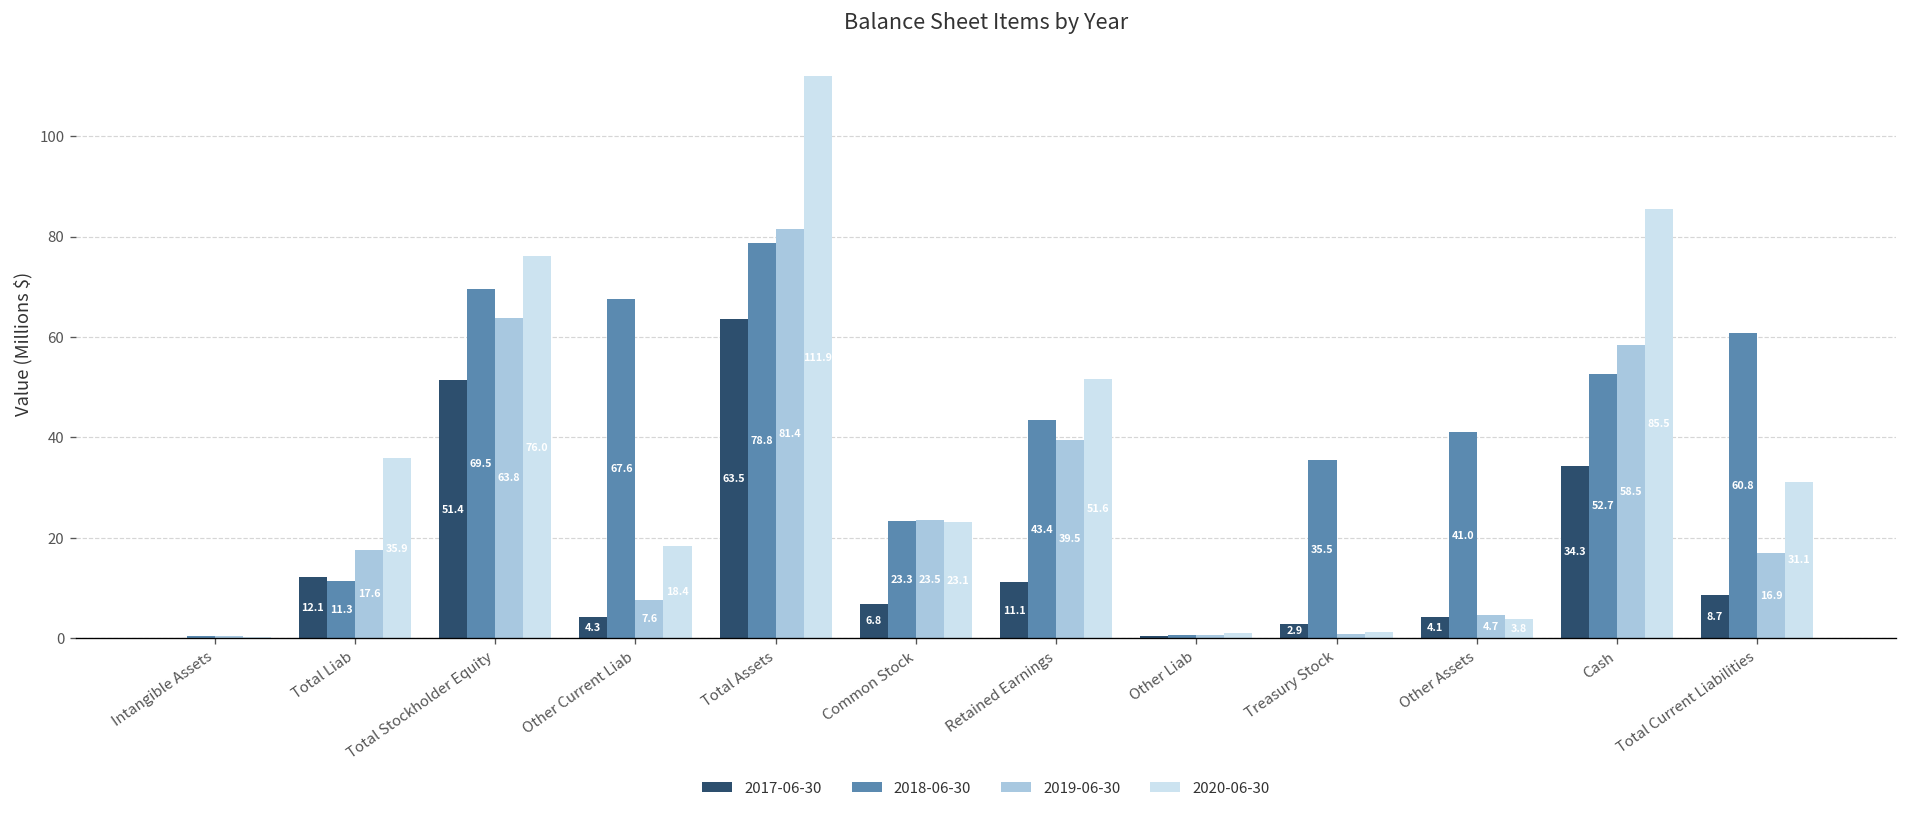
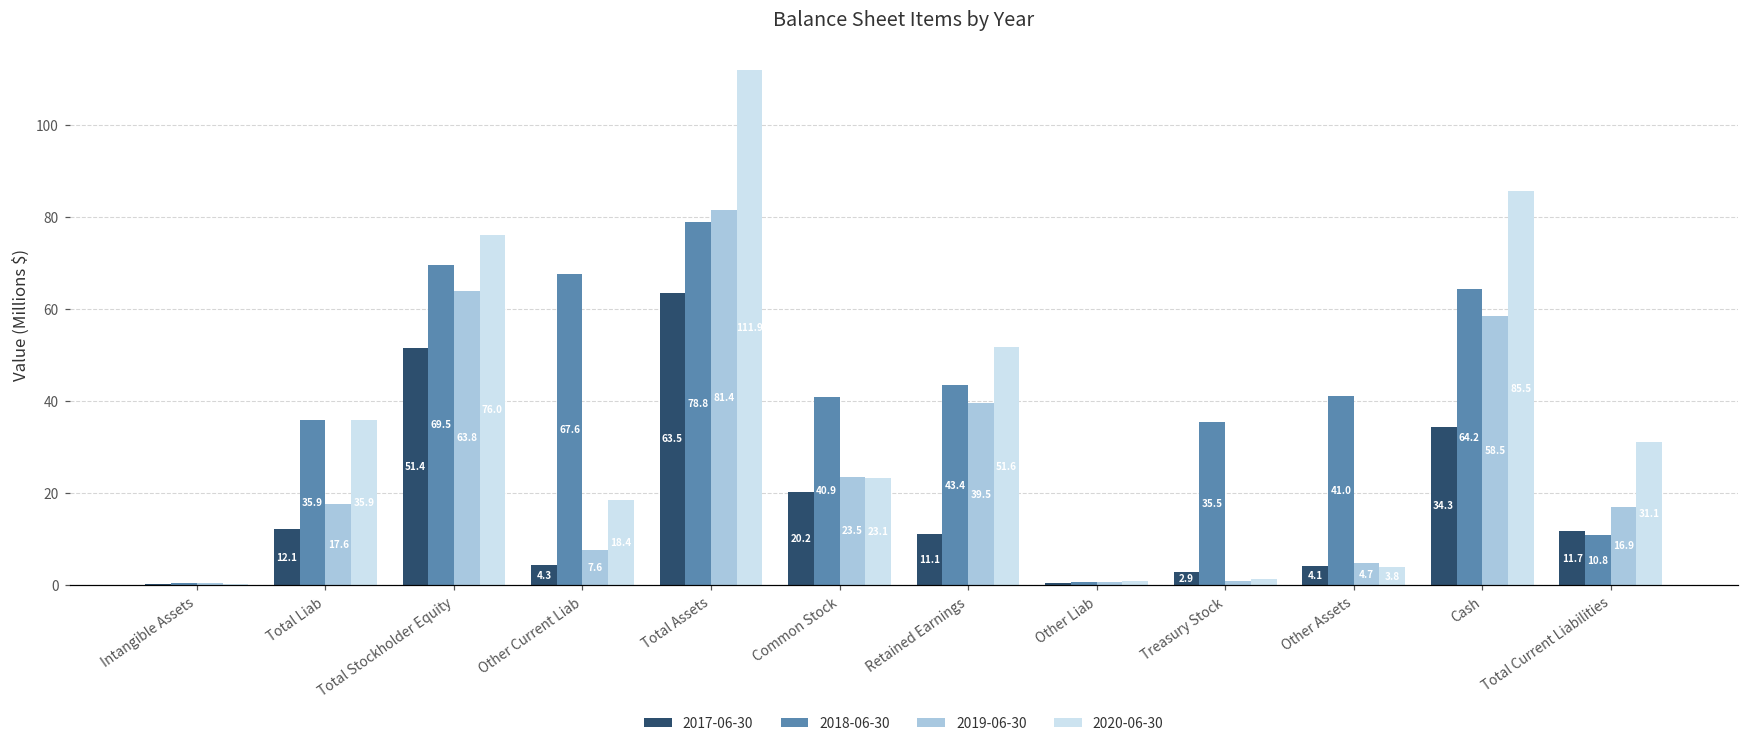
  {
    "2017-06-30": {
      "Total Liab": 12.1,
      "Total Stockholder Equity": 51.4,
      "Other Current Liab": 4.3,
      "Total Assets": 63.5,
-     "Common Stock": 6.8,
+     "Common Stock": 20.2,
      "Retained Earnings": 11.1,
      "Treasury Stock": 2.9,
      "Other Assets": 4.1,
      "Cash": 34.3,
-     "Total Current Liabilities": 8.7
+     "Total Current Liabilities": 11.7
    },
    "2018-06-30": {
-     "Total Liab": 11.3,
+     "Total Liab": 35.9,
      "Total Stockholder Equity": 69.5,
      "Other Current Liab": 67.6,
      "Total Assets": 78.8,
-     "Common Stock": 23.3,
+     "Common Stock": 40.9,
      "Retained Earnings": 43.4,
      "Treasury Stock": 35.5,
      "Other Assets": 41.0,
-     "Cash": 52.7,
-     "Total Current Liabilities": 60.8
+     "Cash": 64.2,
+     "Total Current Liabilities": 10.8
    }
  }
